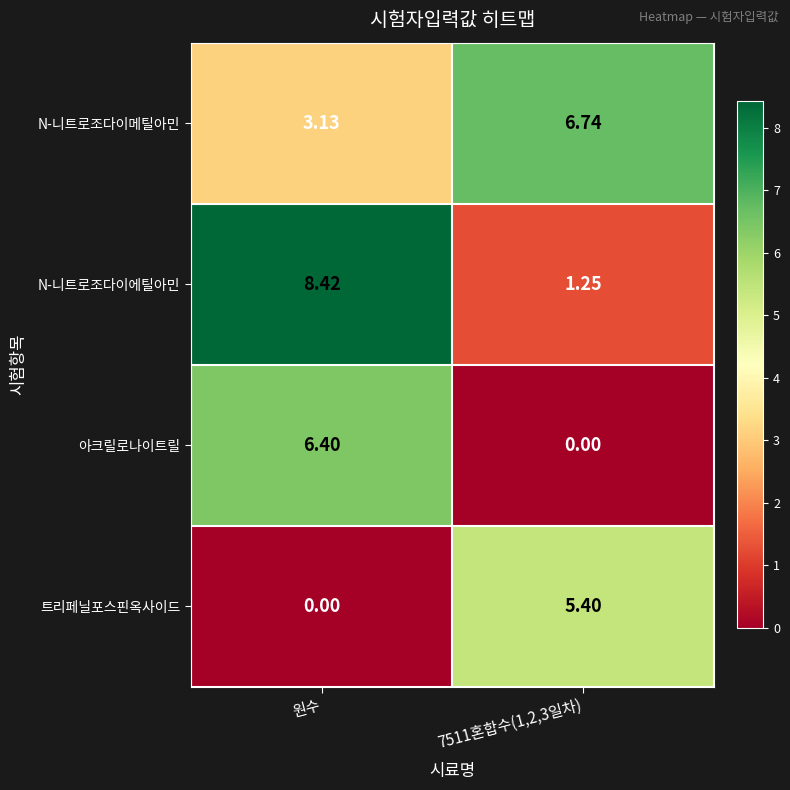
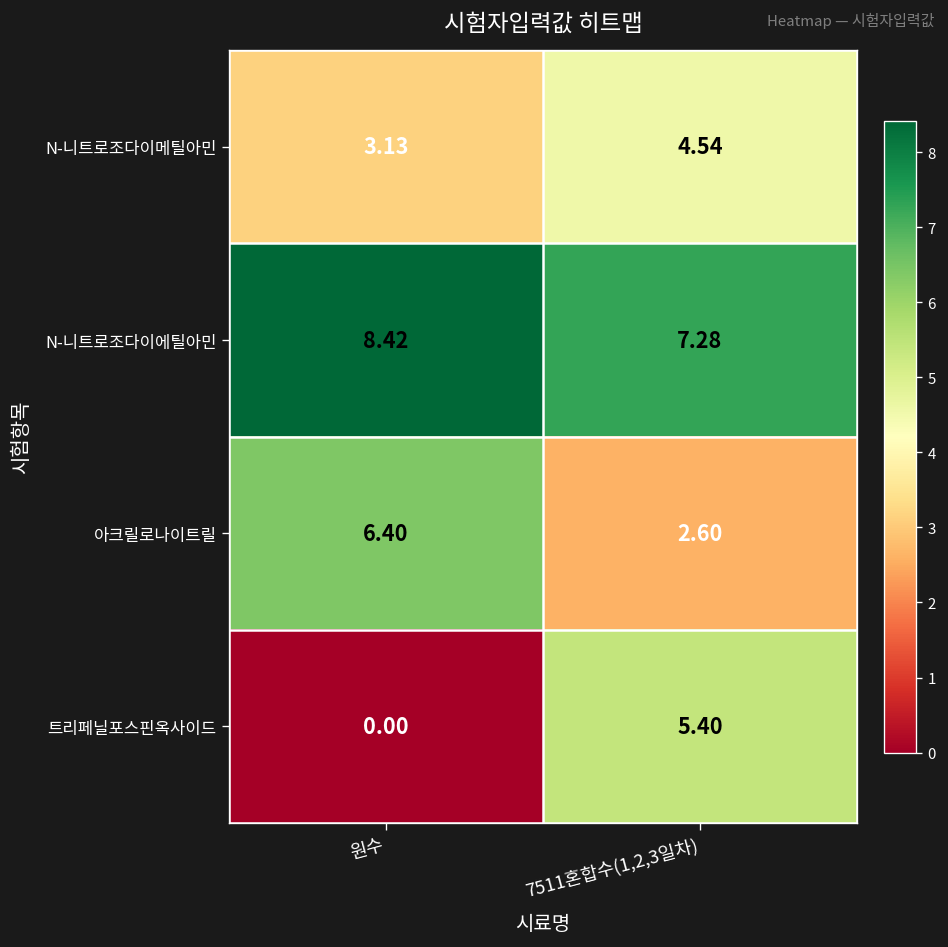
  {
    "N-니트로조다이메틸아민": {
      "원수": 3.13,
-     "7511혼합수(1,2,3일차)": 6.74
+     "7511혼합수(1,2,3일차)": 4.54
    },
    "N-니트로조다이에틸아민": {
      "원수": 8.42,
-     "7511혼합수(1,2,3일차)": 1.25
+     "7511혼합수(1,2,3일차)": 7.28
    },
    "아크릴로나이트릴": {
      "원수": 6.40,
-     "7511혼합수(1,2,3일차)": 0.00
+     "7511혼합수(1,2,3일차)": 2.60
    },
    "트리페닐포스핀옥사이드": {
      "원수": 0.00,
      "7511혼합수(1,2,3일차)": 5.40
    }
  }
